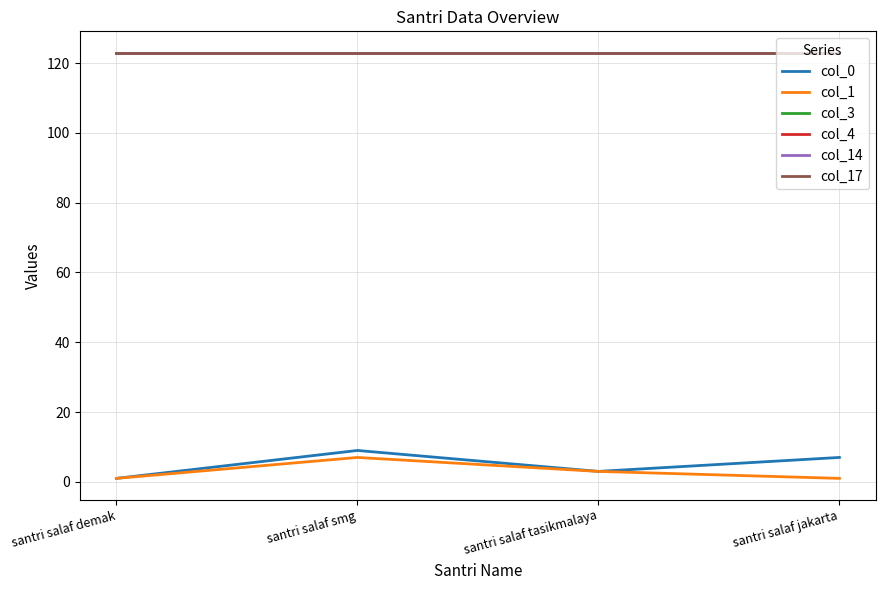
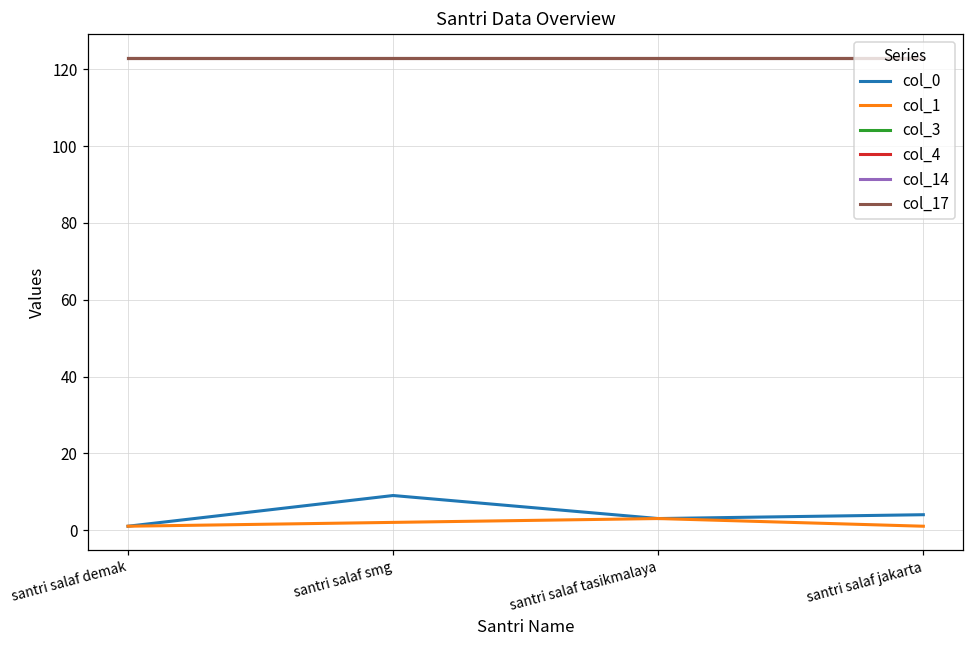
  {
    "col_0": {
      "santri salaf smg": 9,
-     "santri salaf jakarta": 7
+     "santri salaf jakarta": 4
    },
    "col_1": {
-     "santri salaf smg": 7,
+     "santri salaf smg": 2,
      "santri salaf jakarta": 1
    },
    "col_17": {
      "santri salaf demak": 123,
      "santri salaf smg": 123,
      "santri salaf tasikmalaya": 123
    }
  }
